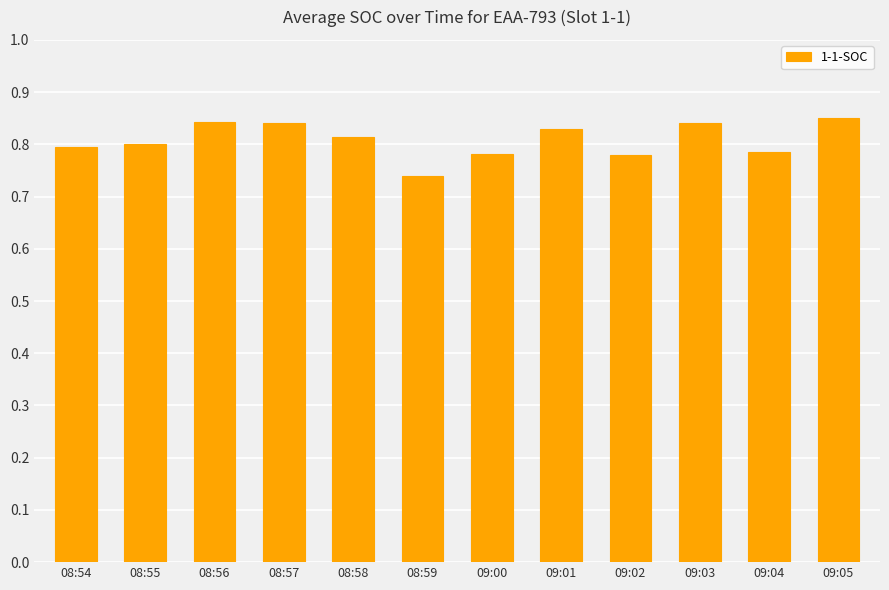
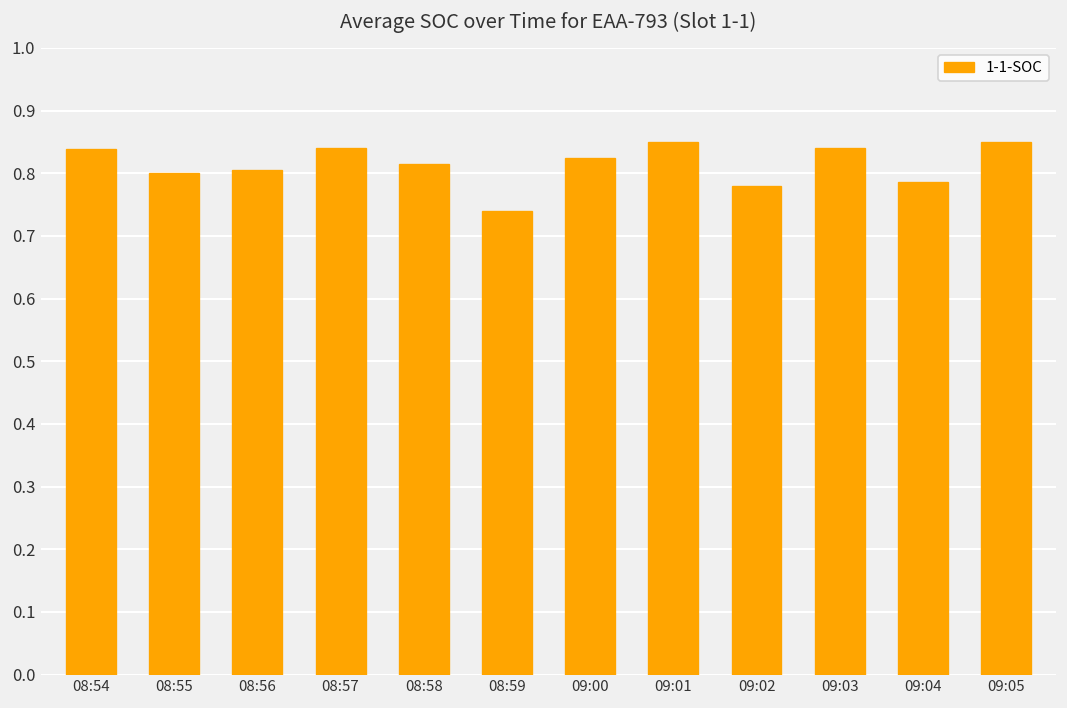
  {
-   "08:54": 0.80,
+   "08:54": 0.84,
    "08:55": 0.80,
-   "08:56": 0.84,
+   "08:56": 0.81,
    "08:57": 0.84,
    "08:58": 0.82,
    "08:59": 0.74,
-   "09:00": 0.78,
-   "09:01": 0.83,
+   "09:00": 0.83,
+   "09:01": 0.85,
    "09:02": 0.78,
    "09:03": 0.84,
    "09:04": 0.79,
    "09:05": 0.85
  }
